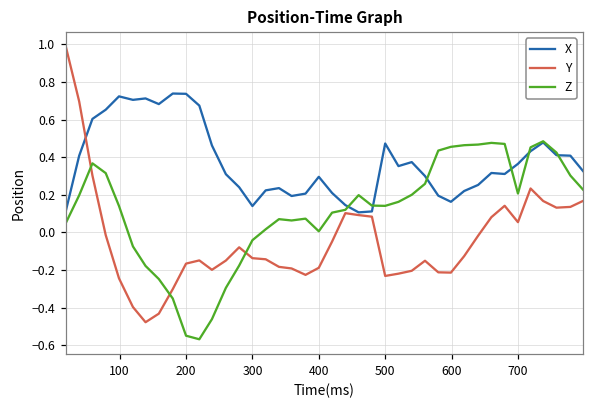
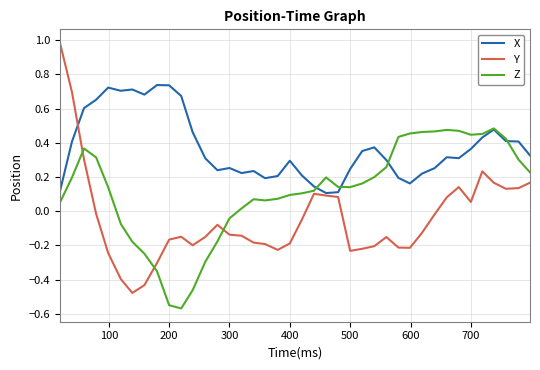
  {
    "X": {
      "200": 0.74,
-     "300": 0.14,
+     "300": 0.25,
      "400": 0.30,
-     "500": 0.47,
+     "500": 0.25,
      "700": 0.36
    },
    "Y": {
      "200": -0.17,
      "300": -0.14,
      "400": -0.19,
      "500": -0.23,
      "700": 0.05
    },
    "Z": {
      "200": -0.55,
      "300": -0.04,
-     "400": 0.01,
+     "400": 0.10,
      "500": 0.14,
-     "700": 0.21
+     "700": 0.45
    }
  }
